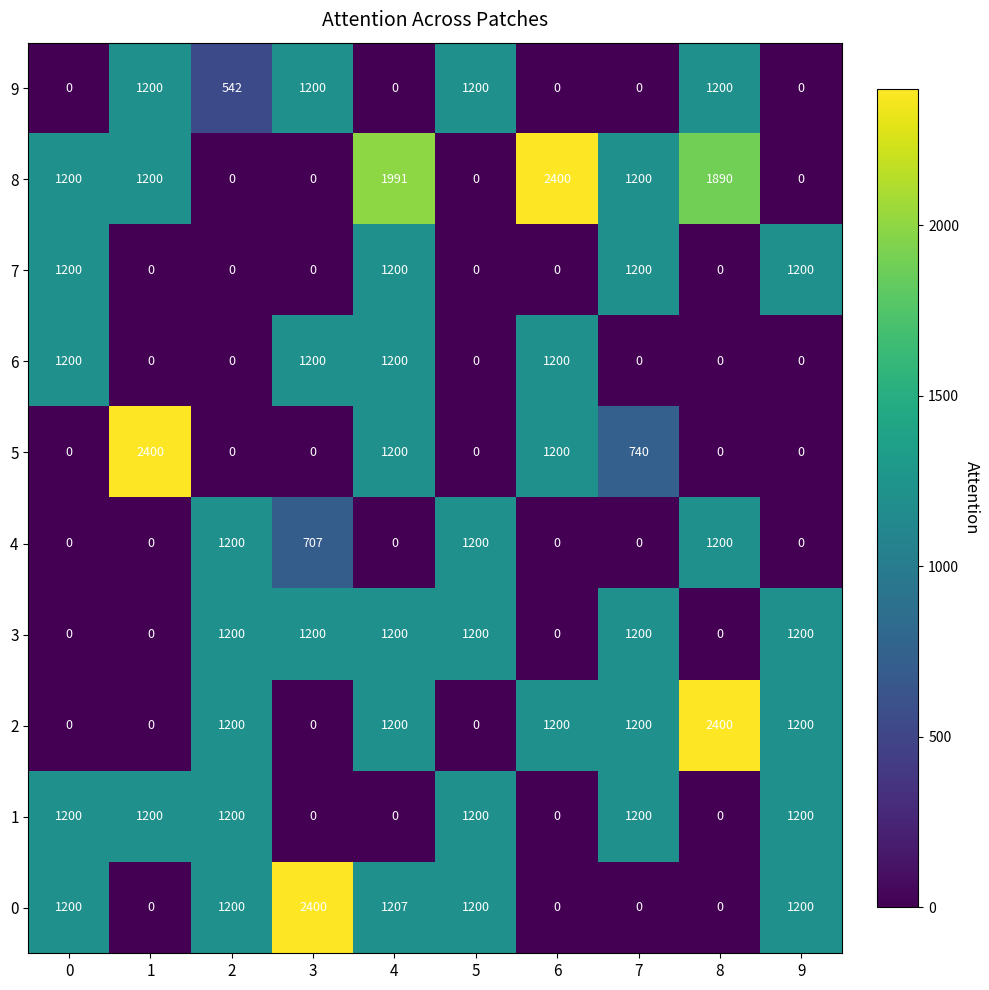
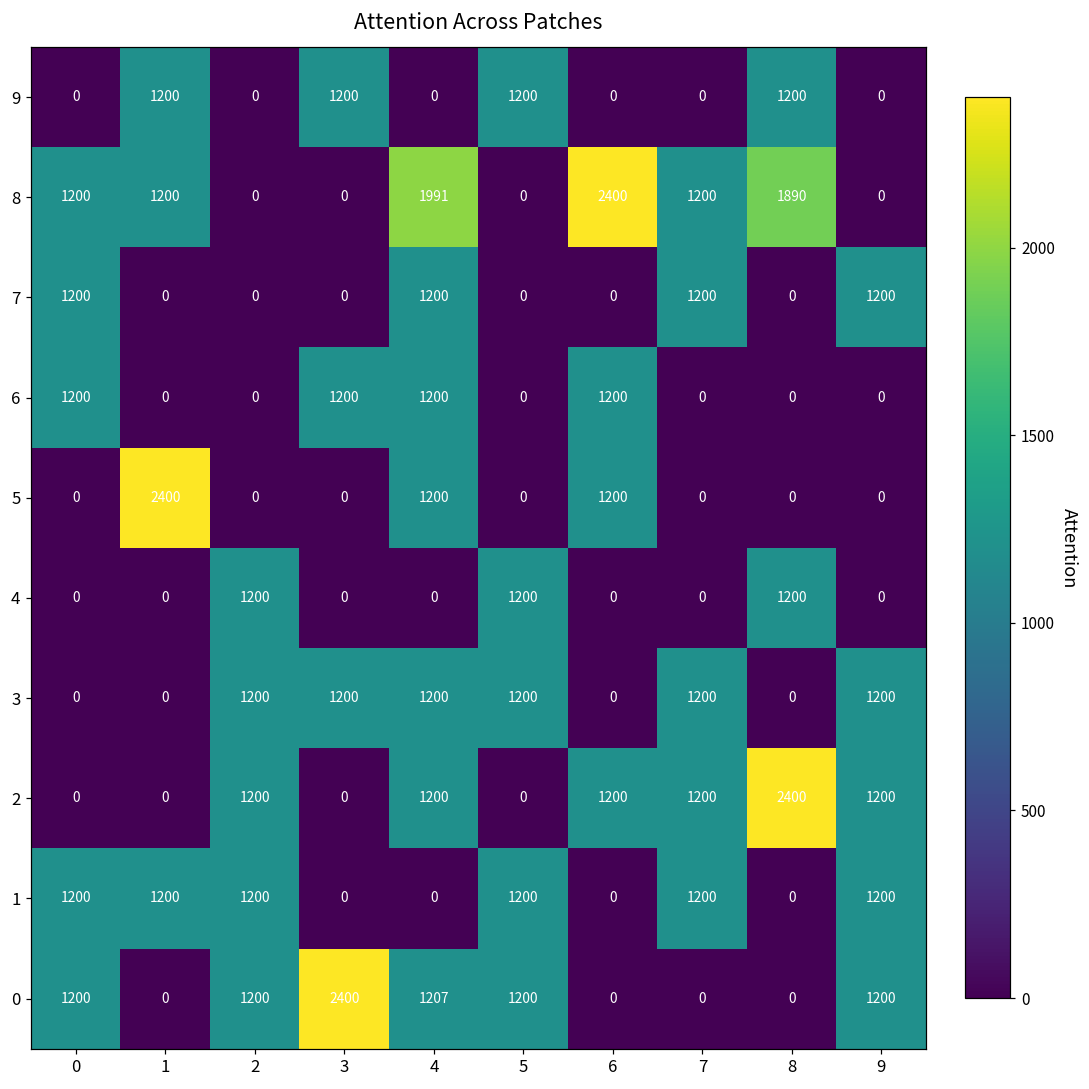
  {
    "9": {
      "0": 0,
      "1": 1200,
-     "2": 542,
+     "2": 0,
      "3": 1200,
      "4": 0,
      "5": 1200,
      "6": 0,
      "7": 0,
      "8": 1200,
      "9": 0
    },
    "8": {
      "0": 1200,
      "1": 1200,
      "2": 0,
      "3": 0,
      "4": 1991,
      "5": 0,
      "6": 2400,
      "7": 1200,
      "8": 1890,
      "9": 0
    },
    "7": {
      "0": 1200,
      "1": 0,
      "2": 0,
      "3": 0,
      "4": 1200,
      "5": 0,
      "6": 0,
      "7": 1200,
      "8": 0,
      "9": 1200
    },
    "6": {
      "0": 1200,
      "1": 0,
      "2": 0,
      "3": 1200,
      "4": 1200,
      "5": 0,
      "6": 1200,
      "7": 0,
      "8": 0,
      "9": 0
    },
    "5": {
      "0": 0,
      "1": 2400,
      "2": 0,
      "3": 0,
      "4": 1200,
      "5": 0,
      "6": 1200,
-     "7": 740,
+     "7": 0,
      "8": 0,
      "9": 0
    },
    "4": {
      "0": 0,
      "1": 0,
      "2": 1200,
-     "3": 707,
+     "3": 0,
      "4": 0,
      "5": 1200,
      "6": 0,
      "7": 0,
      "8": 1200,
      "9": 0
    },
    "3": {
      "0": 0,
      "1": 0,
      "2": 1200,
      "3": 1200,
      "4": 1200,
      "5": 1200,
      "6": 0,
      "7": 1200,
      "8": 0,
      "9": 1200
    },
    "2": {
      "0": 0,
      "1": 0,
      "2": 1200,
      "3": 0,
      "4": 1200,
      "5": 0,
      "6": 1200,
      "7": 1200,
      "8": 2400,
      "9": 1200
    },
    "1": {
      "0": 1200,
      "1": 1200,
      "2": 1200,
      "3": 0,
      "4": 0,
      "5": 1200,
      "6": 0,
      "7": 1200,
      "8": 0,
      "9": 1200
    },
    "0": {
      "0": 1200,
      "1": 0,
      "2": 1200,
      "3": 2400,
      "4": 1207,
      "5": 1200,
      "6": 0,
      "7": 0,
      "8": 0,
      "9": 1200
    }
  }
